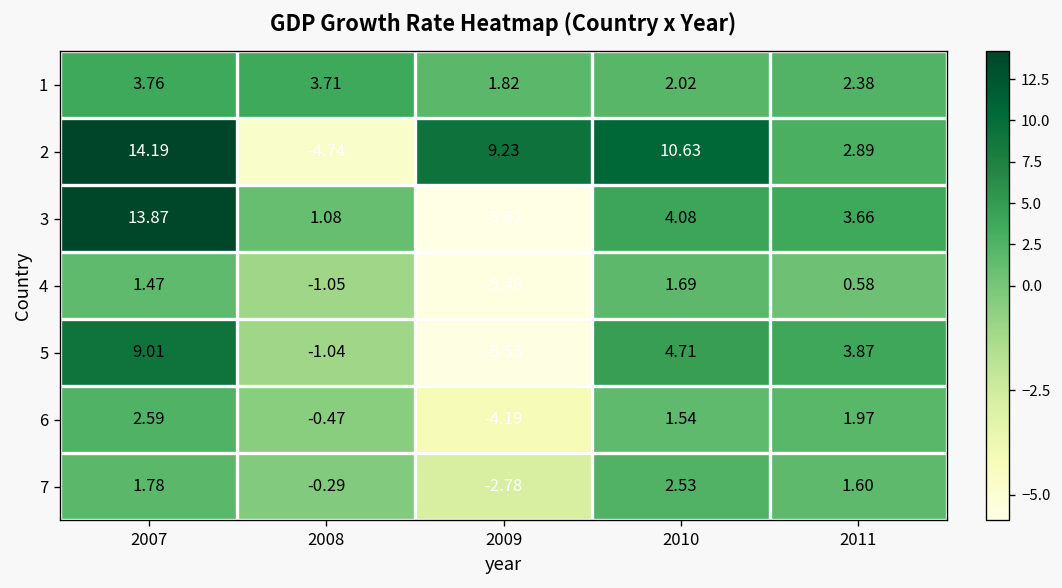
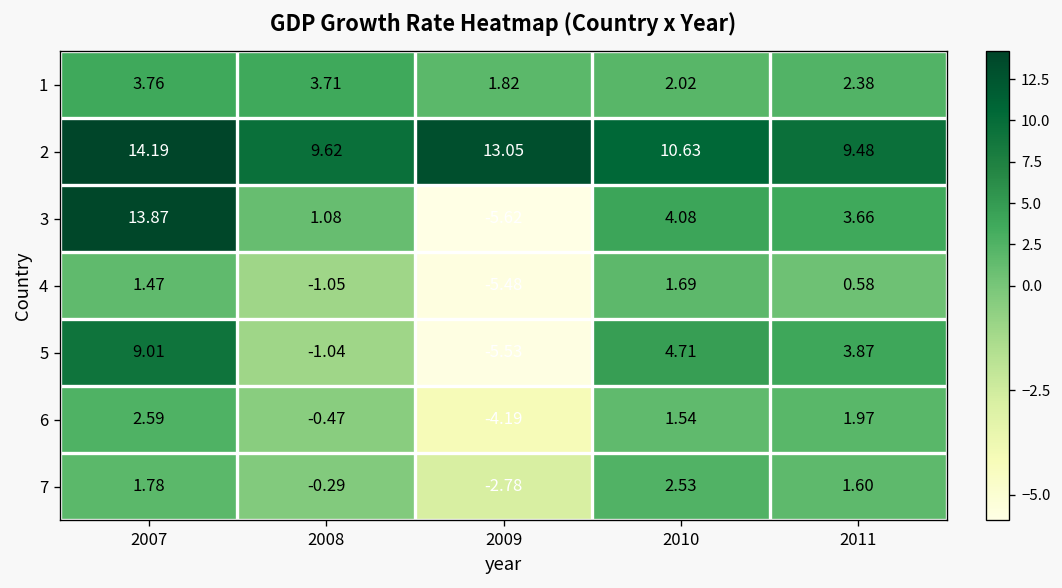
  {
    "1": {
      "2007": 3.76,
      "2008": 3.71,
      "2009": 1.82,
      "2010": 2.02,
      "2011": 2.38
    },
    "2": {
      "2007": 14.19,
-     "2008": -4.74,
-     "2009": 9.23,
+     "2008": 9.62,
+     "2009": 13.05,
      "2010": 10.63,
-     "2011": 2.89
+     "2011": 9.48
    },
    "3": {
      "2007": 13.87,
      "2008": 1.08,
      "2010": 4.08,
      "2011": 3.66
    },
    "4": {
      "2007": 1.47,
      "2008": -1.05,
      "2010": 1.69,
      "2011": 0.58
    },
    "5": {
      "2007": 9.01,
      "2008": -1.04,
      "2010": 4.71,
      "2011": 3.87
    },
    "6": {
      "2007": 2.59,
      "2008": -0.47,
      "2009": -4.19,
      "2010": 1.54,
      "2011": 1.97
    },
    "7": {
      "2007": 1.78,
      "2008": -0.29,
      "2009": -2.78,
      "2010": 2.53,
      "2011": 1.60
    }
  }
